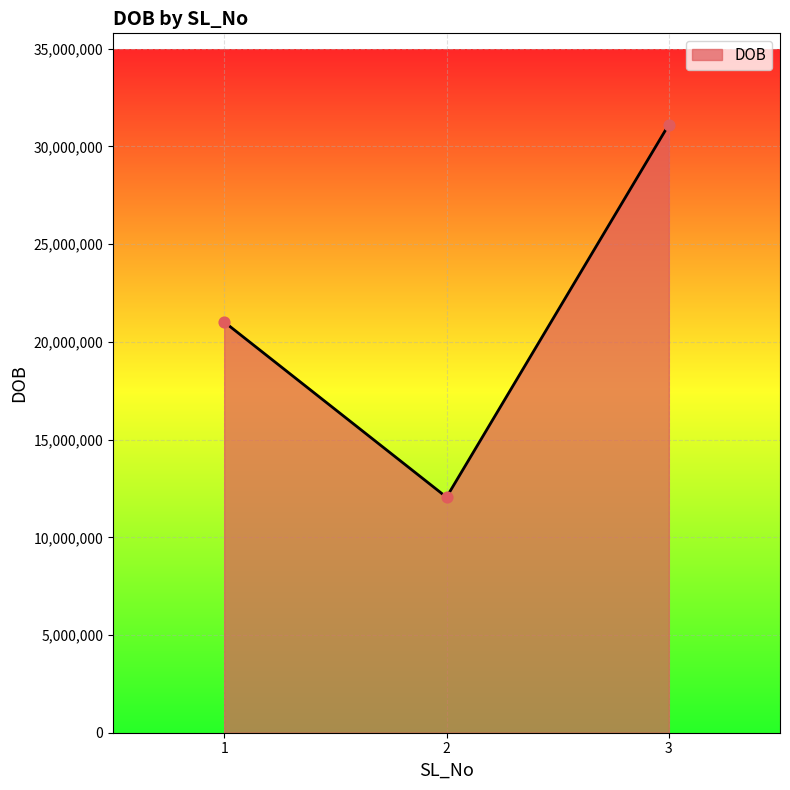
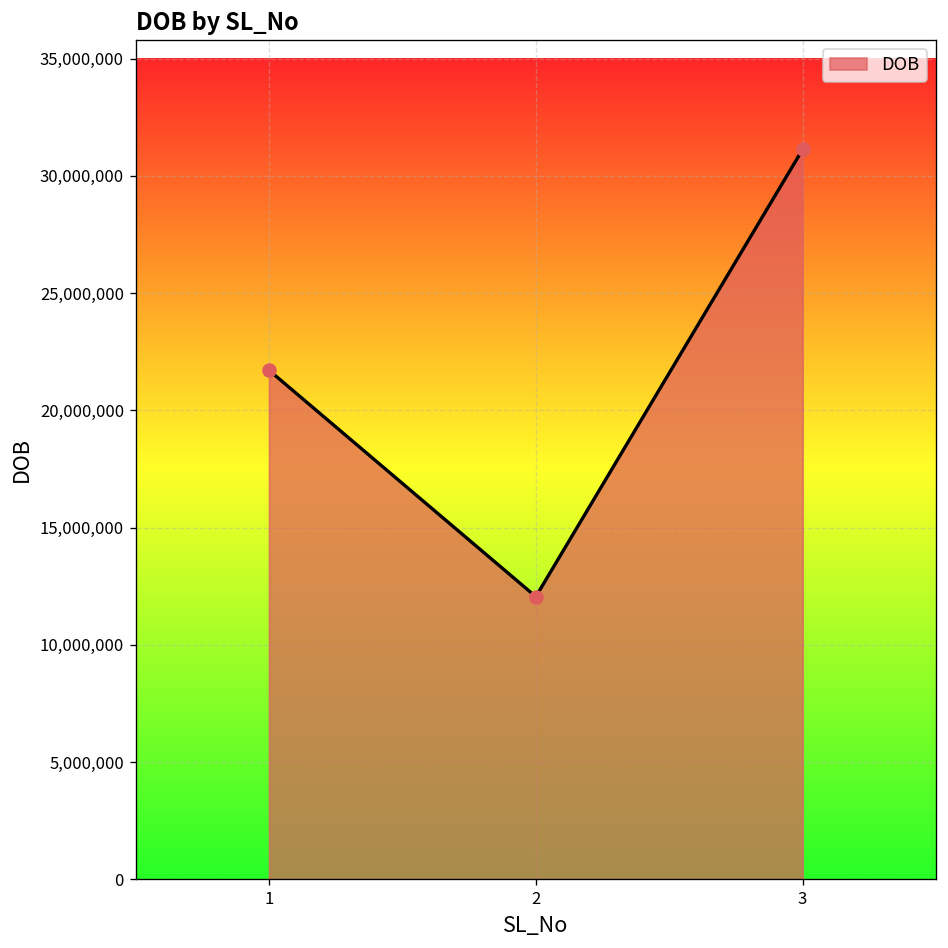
  {
-   "1": "21,000,000",
+   "1": "21,700,000",
    "2": "12,100,000",
    "3": "31,100,000"
  }
